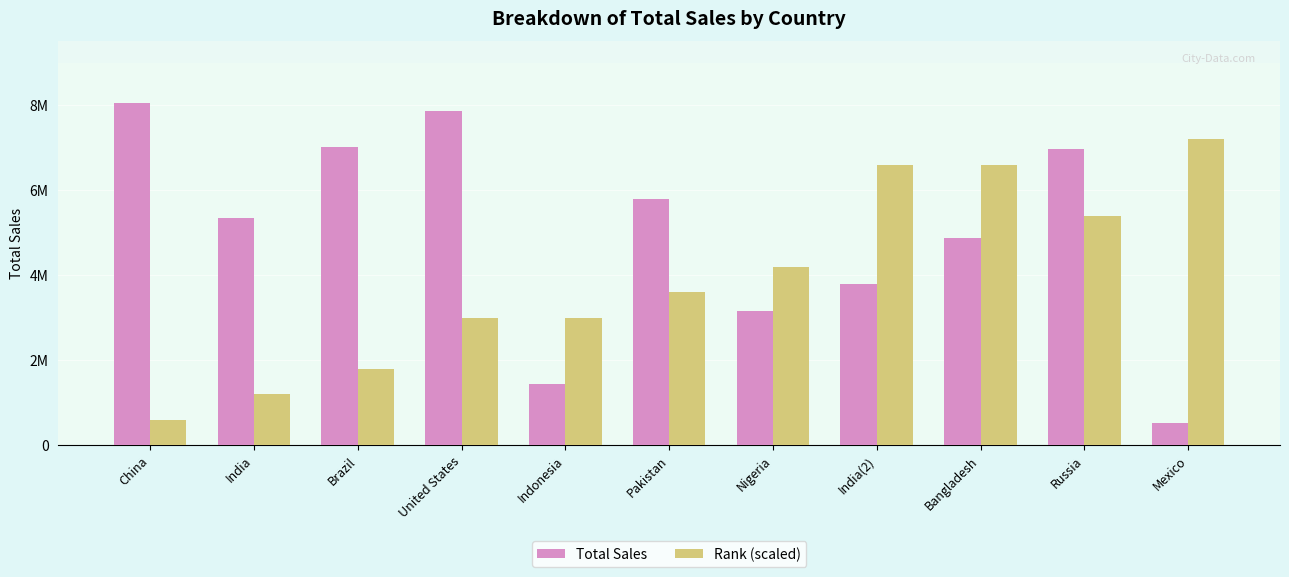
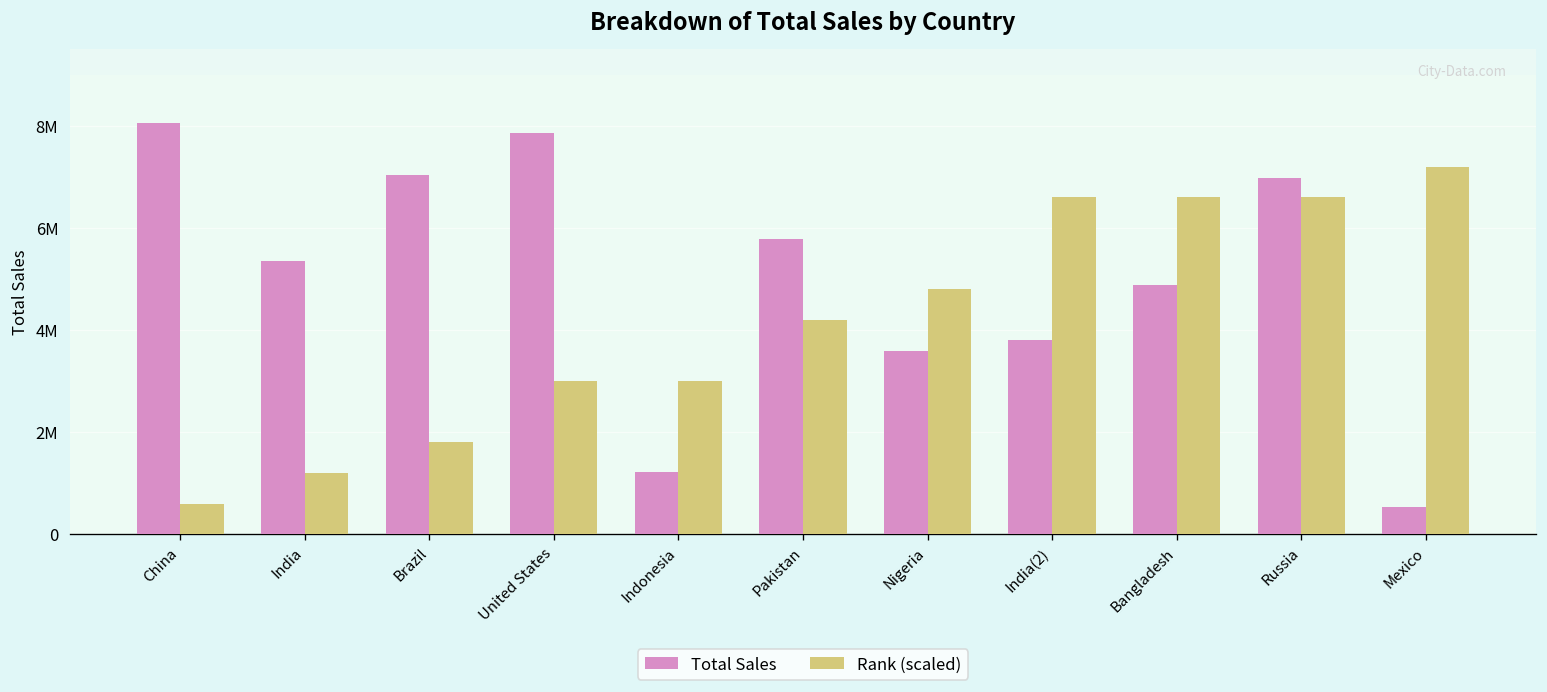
  {
    "Total Sales": {
      "China": 8100000,
      "India": 5400000,
      "Brazil": 7000000,
      "United States": 7900000,
-     "Indonesia": 1400000,
+     "Indonesia": 1200000,
      "Pakistan": 5800000,
-     "Nigeria": 3200000,
+     "Nigeria": 3600000,
      "India(2)": 3800000,
      "Bangladesh": 4900000,
      "Russia": 7000000,
      "Mexico": 500000
    },
    "Rank (scaled)": {
      "China": 600000,
      "India": 1200000,
      "Brazil": 1800000,
      "United States": 3000000,
      "Indonesia": 3000000,
-     "Pakistan": 3600000,
-     "Nigeria": 4200000,
+     "Pakistan": 4200000,
+     "Nigeria": 4800000,
      "India(2)": 6600000,
      "Bangladesh": 6600000,
-     "Russia": 5400000,
+     "Russia": 6600000,
      "Mexico": 7200000
    }
  }
